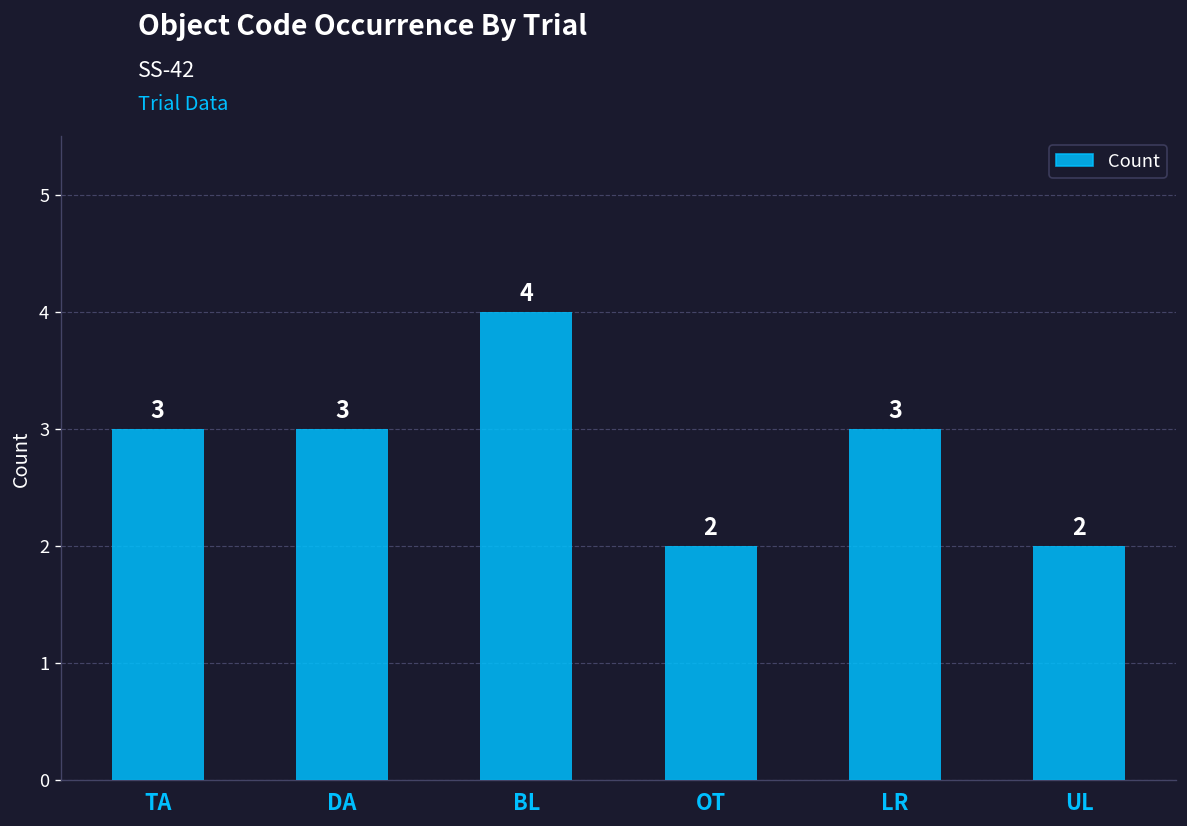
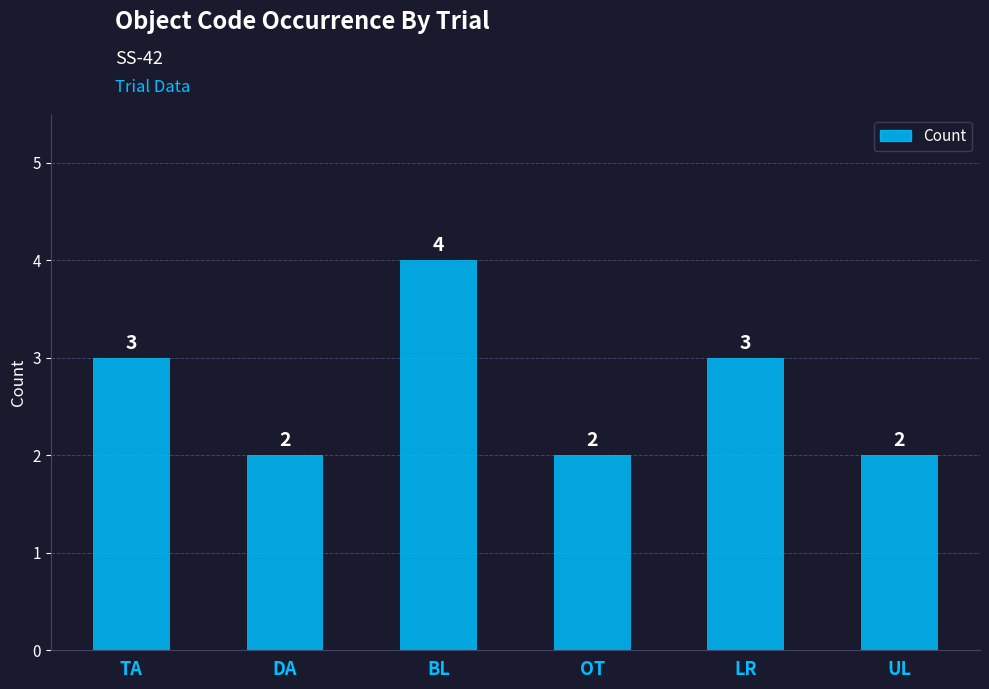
  {
    "TA": 3,
-   "DA": 3,
+   "DA": 2,
    "BL": 4,
    "OT": 2,
    "LR": 3,
    "UL": 2
  }
